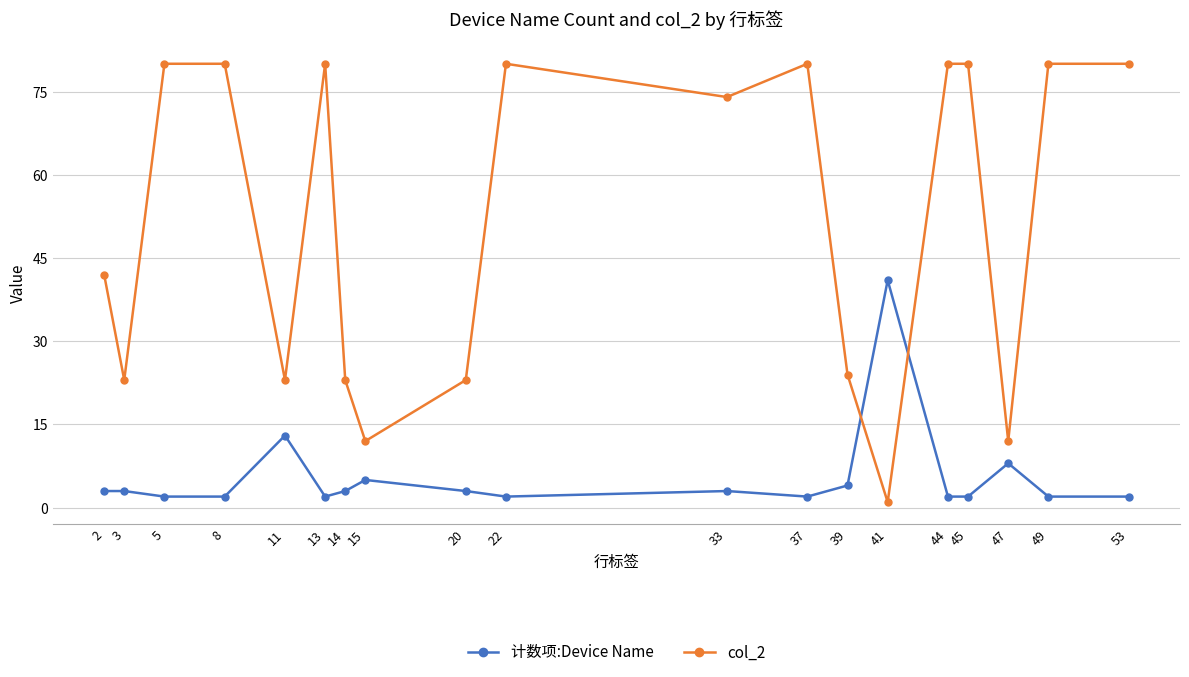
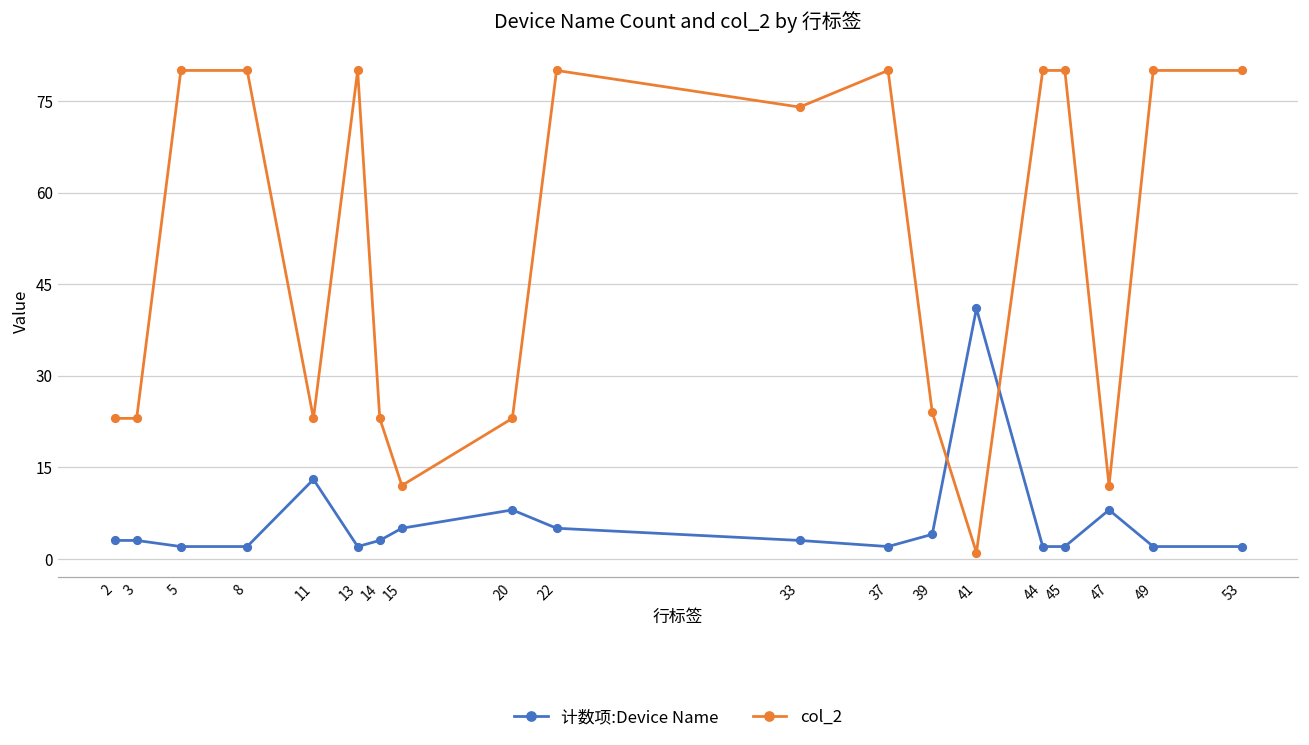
  {
    "计数项:Device Name": {
      "2": 3,
      "3": 3,
      "5": 2,
      "8": 2,
      "11": 13,
      "13": 2,
      "14": 3,
      "15": 5,
-     "20": 3,
-     "22": 2,
+     "20": 8,
+     "22": 5,
      "33": 3,
      "37": 2,
      "39": 4,
      "41": 41,
      "44": 2,
      "45": 2,
      "47": 8,
      "49": 2,
      "53": 2
    },
    "col_2": {
-     "2": 42,
+     "2": 23,
      "3": 23,
      "5": 80,
      "8": 80,
      "11": 23,
      "13": 80,
      "14": 23,
      "15": 12,
      "20": 23,
      "22": 80,
      "33": 74,
      "37": 80,
      "39": 24,
      "41": 1,
      "44": 80,
      "45": 80,
      "47": 12,
      "49": 80,
      "53": 80
    }
  }
